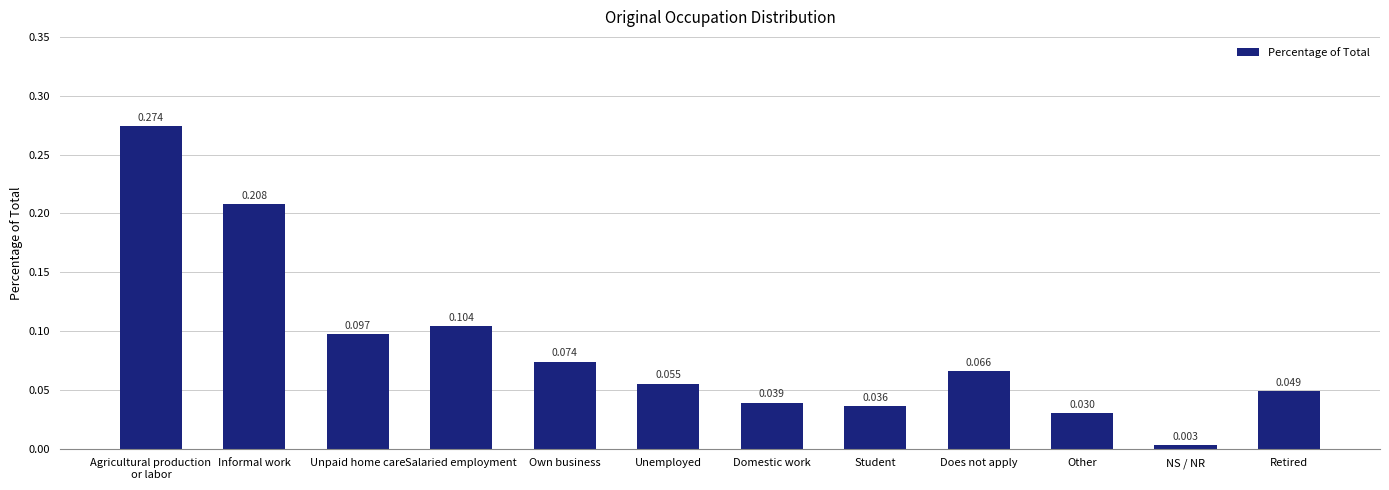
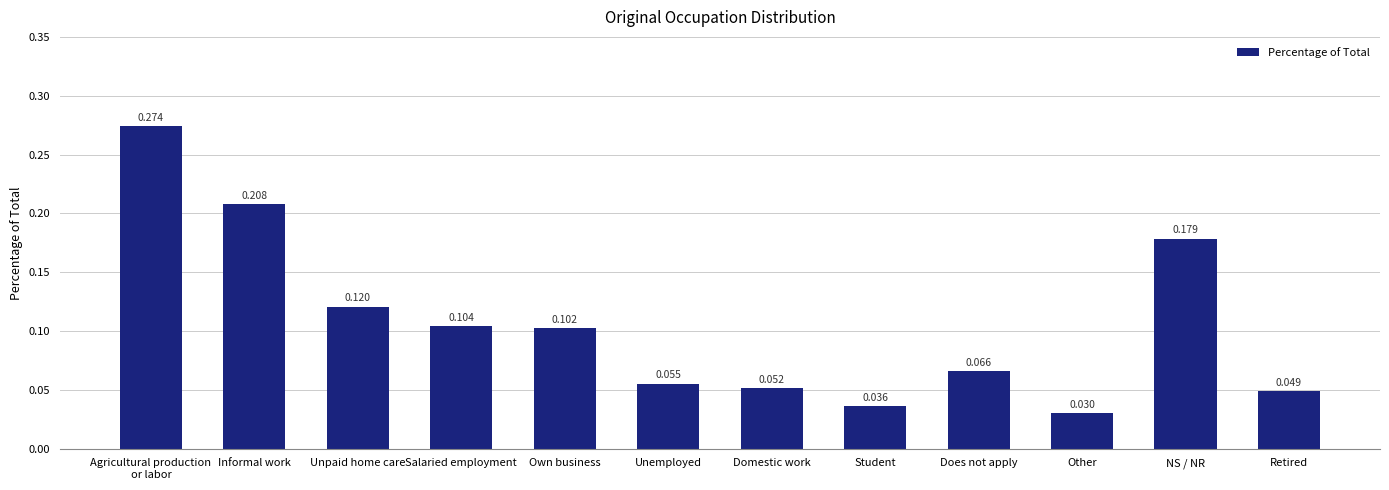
  {
    "Agricultural production or labor": 0.274,
    "Informal work": 0.208,
-   "Unpaid home care": 0.097,
+   "Unpaid home care": 0.120,
    "Salaried employment": 0.104,
-   "Own business": 0.074,
+   "Own business": 0.102,
    "Unemployed": 0.055,
-   "Domestic work": 0.039,
+   "Domestic work": 0.052,
    "Student": 0.036,
    "Does not apply": 0.066,
    "Other": 0.030,
-   "NS / NR": 0.003,
+   "NS / NR": 0.179,
    "Retired": 0.049
  }
